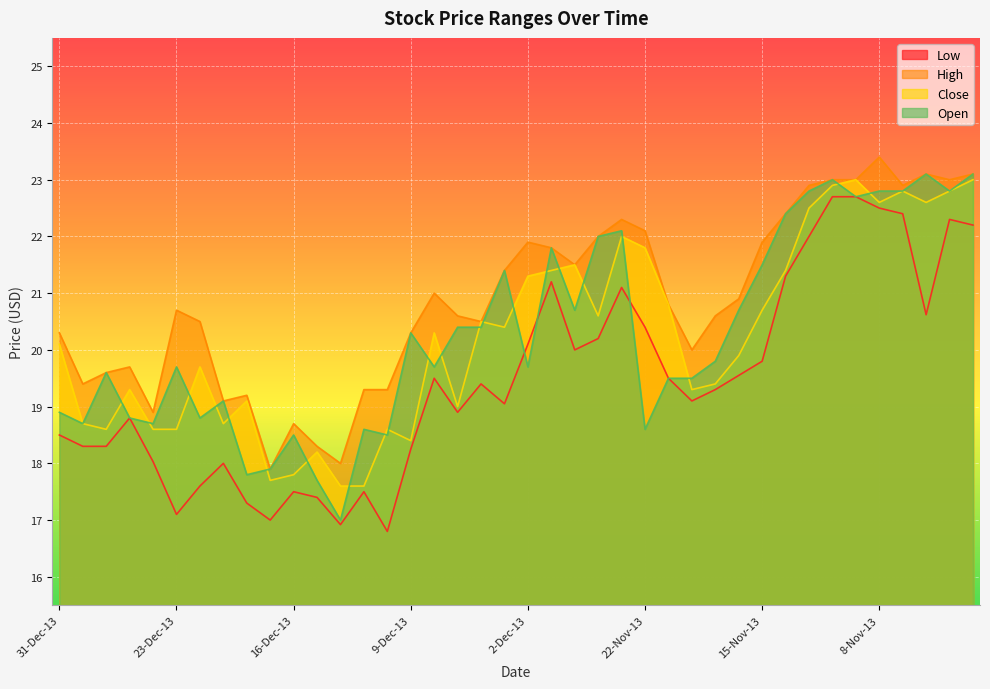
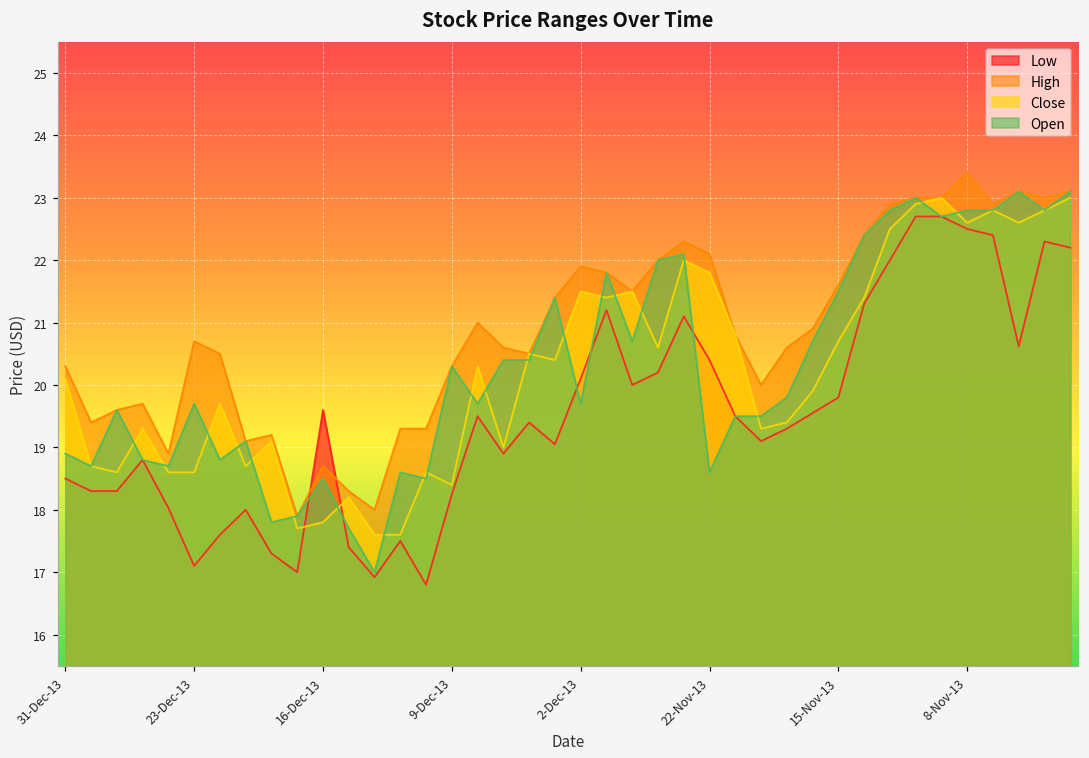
  {
    "Low": {
      "31-Dec-13": 18.5,
      "23-Dec-13": 17.1,
-     "16-Dec-13": 17.5,
+     "16-Dec-13": 19.6,
      "9-Dec-13": 18.3,
      "2-Dec-13": 20.1,
      "22-Nov-13": 20.4,
      "15-Nov-13": 19.8,
      "8-Nov-13": 22.5
    },
    "High": {
      "31-Dec-13": 20.3,
      "23-Dec-13": 20.7,
      "16-Dec-13": 18.7,
      "2-Dec-13": 21.9,
      "22-Nov-13": 22.1,
-     "15-Nov-13": 21.9,
+     "15-Nov-13": 21.6,
      "8-Nov-13": 23.4
    },
    "Close": {
      "31-Dec-13": 20.1,
      "23-Dec-13": 18.6,
      "16-Dec-13": 17.8,
      "9-Dec-13": 18.4,
-     "2-Dec-13": 21.3,
+     "2-Dec-13": 21.5,
      "22-Nov-13": 21.8,
      "15-Nov-13": 20.7,
      "8-Nov-13": 22.6
    },
    "Open": {
      "31-Dec-13": 18.9,
      "23-Dec-13": 19.7,
      "16-Dec-13": 18.5,
      "2-Dec-13": 19.7,
      "22-Nov-13": 18.6,
      "15-Nov-13": 21.5,
      "8-Nov-13": 22.8
    }
  }
